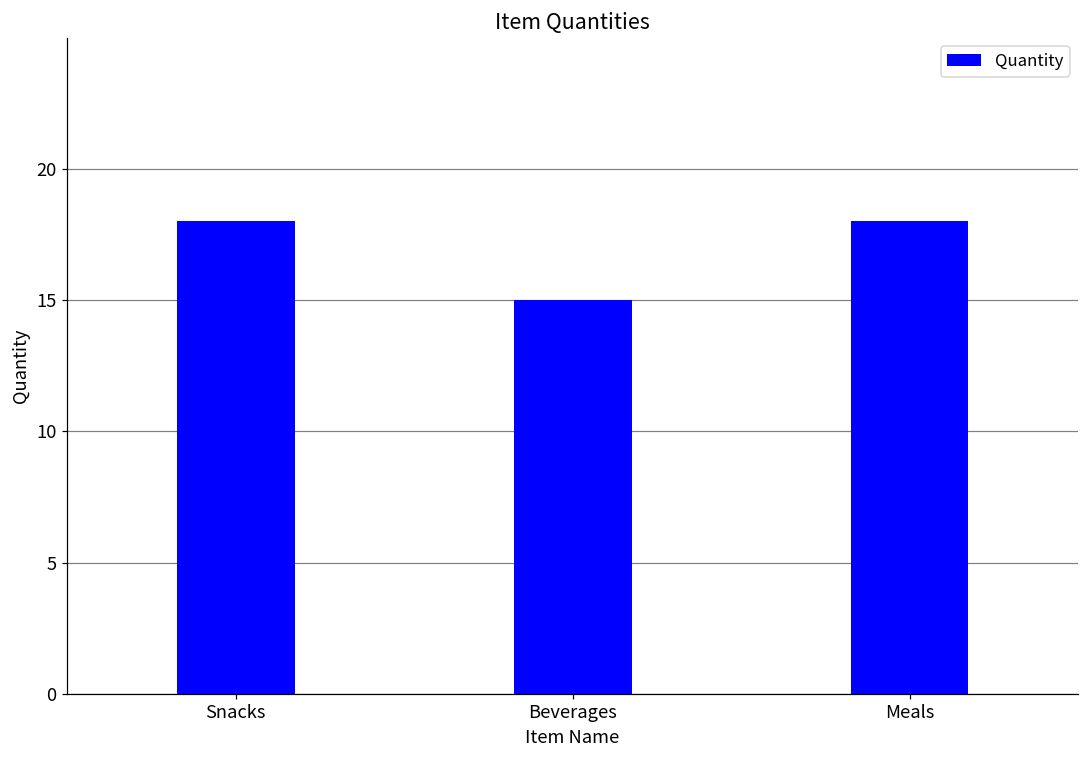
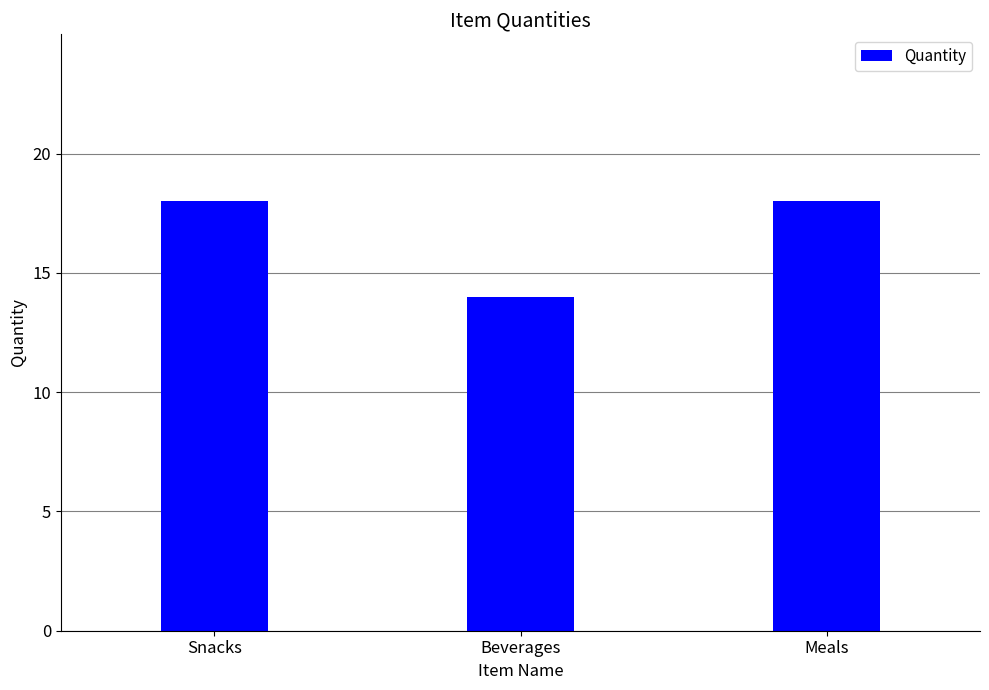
  {
    "Snacks": 18,
-   "Beverages": 15,
+   "Beverages": 14,
    "Meals": 18
  }
